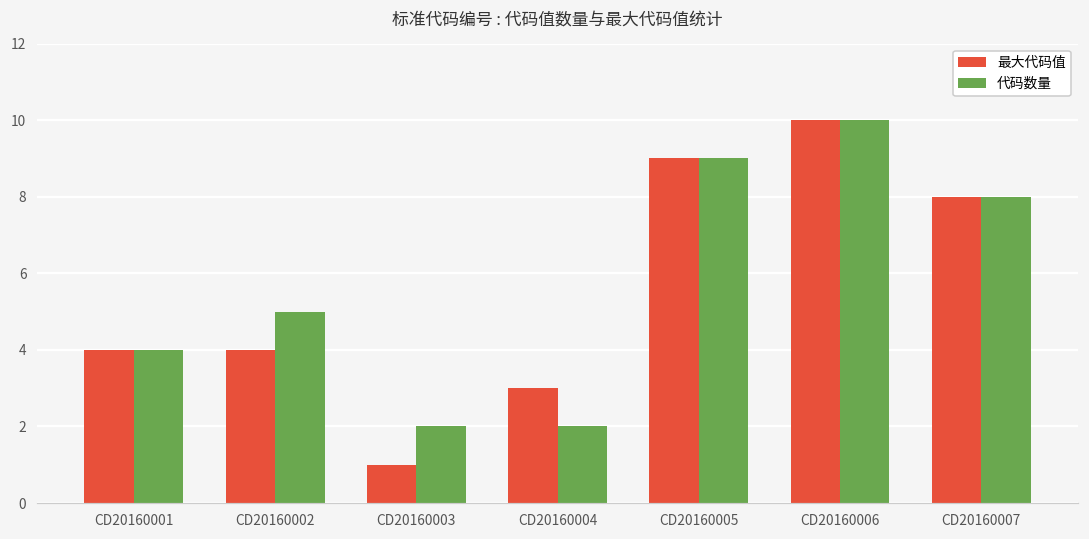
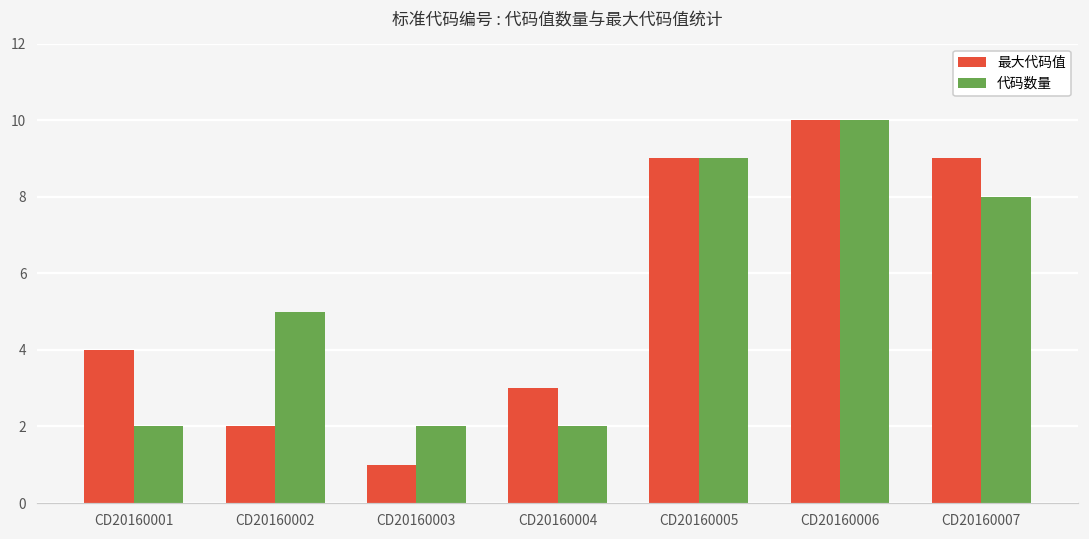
  {
    "最大代码值": {
      "CD20160001": 4,
-     "CD20160002": 4,
+     "CD20160002": 2,
      "CD20160003": 1,
      "CD20160004": 3,
      "CD20160005": 9,
      "CD20160006": 10,
-     "CD20160007": 8
+     "CD20160007": 9
    },
    "代码数量": {
-     "CD20160001": 4,
+     "CD20160001": 2,
      "CD20160002": 5,
      "CD20160003": 2,
      "CD20160004": 2,
      "CD20160005": 9,
      "CD20160006": 10,
      "CD20160007": 8
    }
  }
